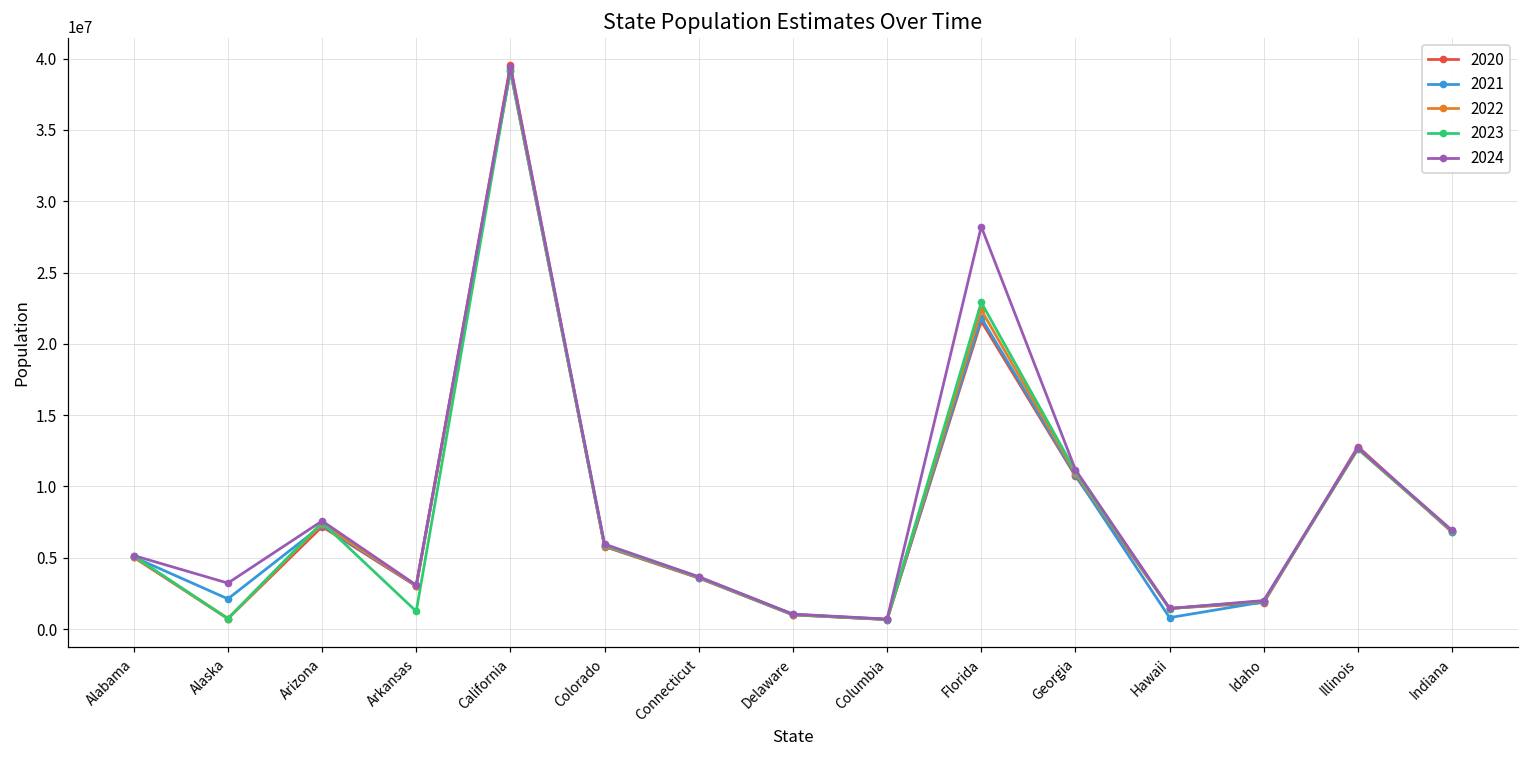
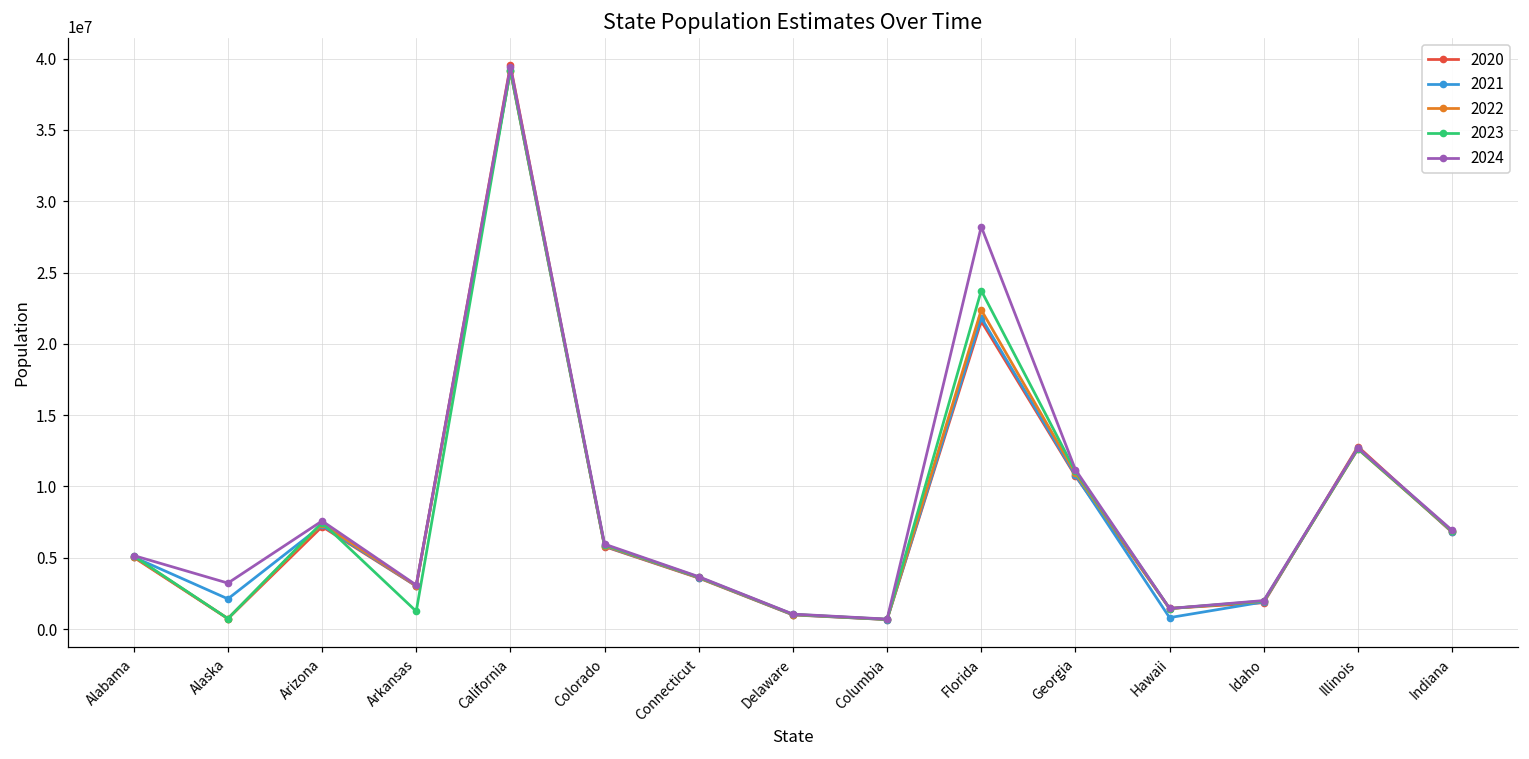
  {
    "2021": {
      "Alaska": 2100000,
      "Florida": 21800000,
      "Hawaii": 800000
    },
    "2023": {
      "Arkansas": 1200000,
-     "Florida": 22900000
+     "Florida": 23700000
    },
    "2024": {
      "Alaska": 3200000,
      "Florida": 28200000
    }
  }
